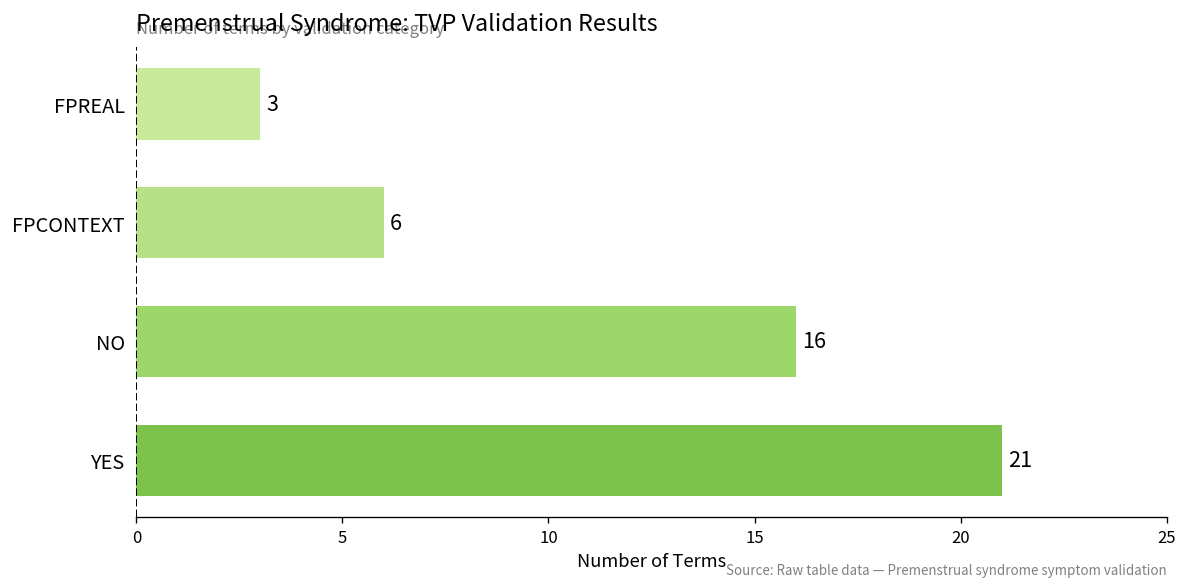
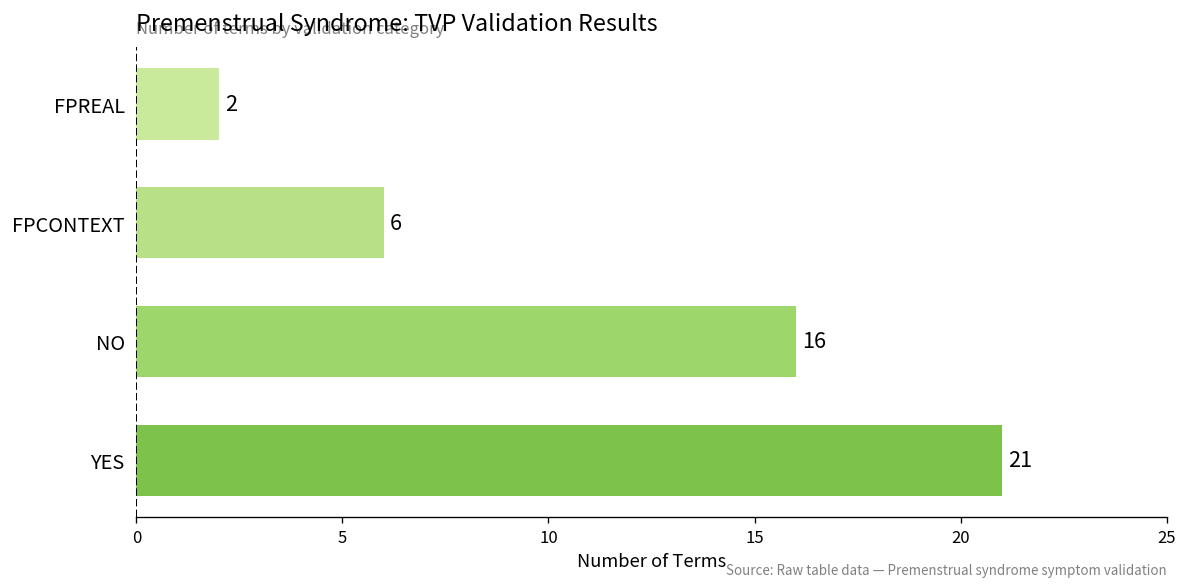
  {
-   "FPREAL": 3,
+   "FPREAL": 2,
    "FPCONTEXT": 6,
    "NO": 16,
    "YES": 21
  }
